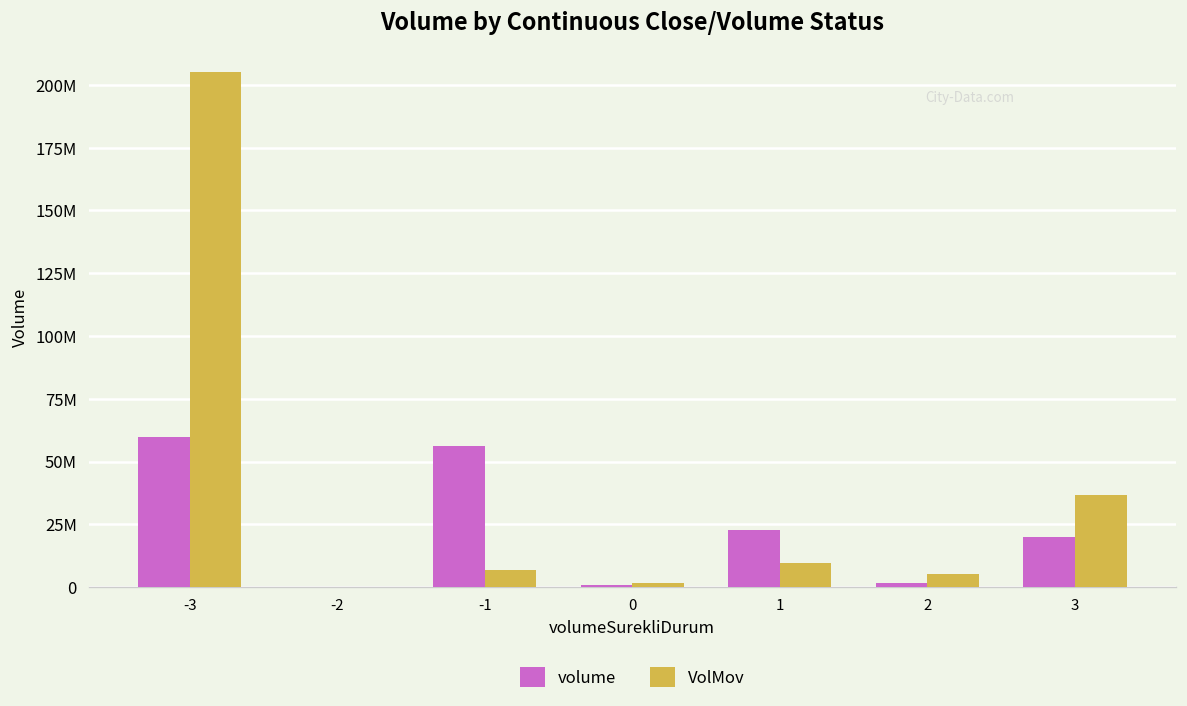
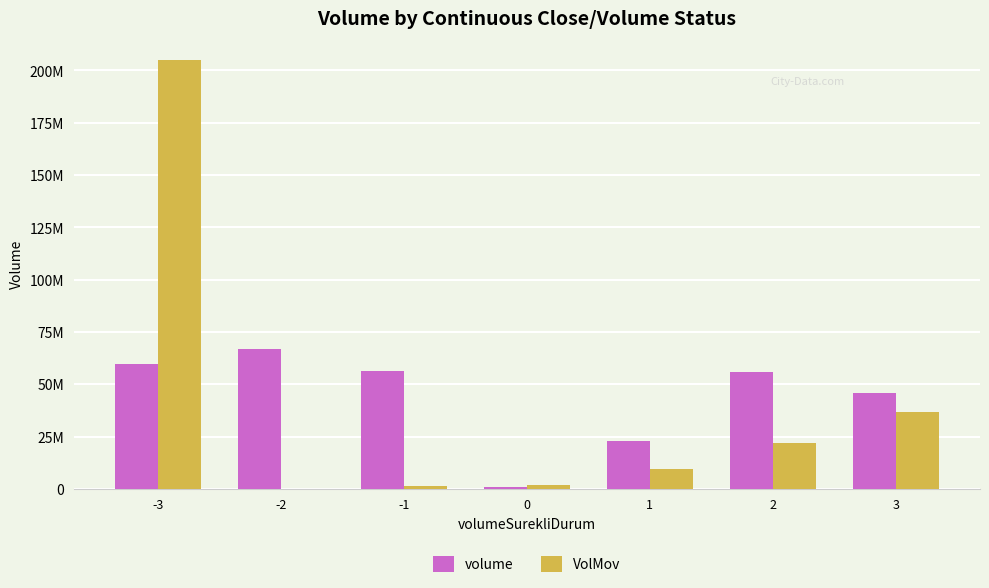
  {
    "volume": {
      "-3": 60000000,
-     "-2": 0,
+     "-2": 67000000,
      "-1": 56000000,
      "1": 23000000,
-     "2": 2000000,
-     "3": 20000000
+     "2": 56000000,
+     "3": 46000000
    },
    "VolMov": {
      "-3": 205000000,
-     "-1": 7000000,
+     "-1": 1000000,
      "0": 2000000,
      "1": 10000000,
-     "2": 5000000,
+     "2": 22000000,
      "3": 37000000
    }
  }
